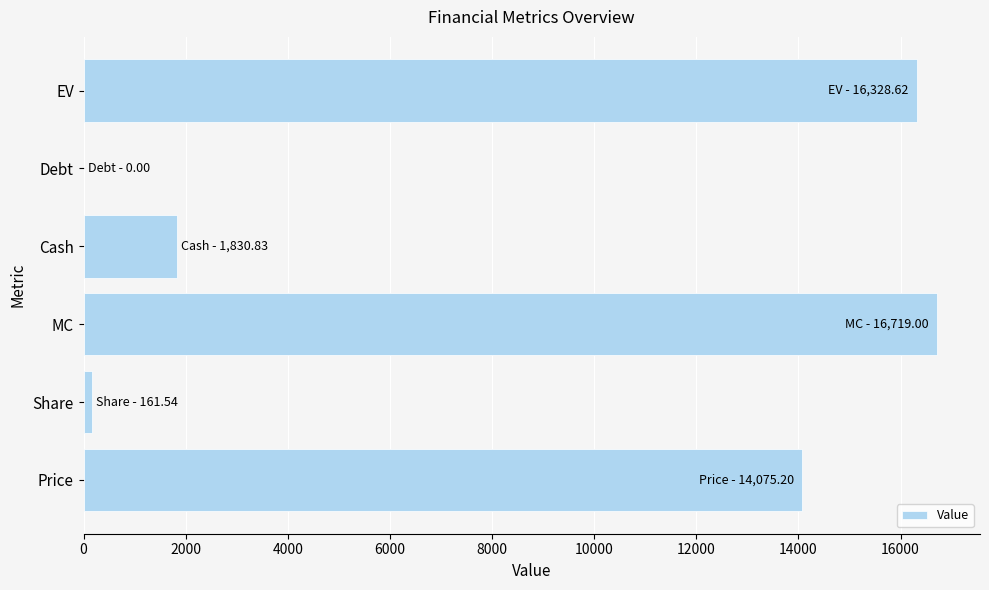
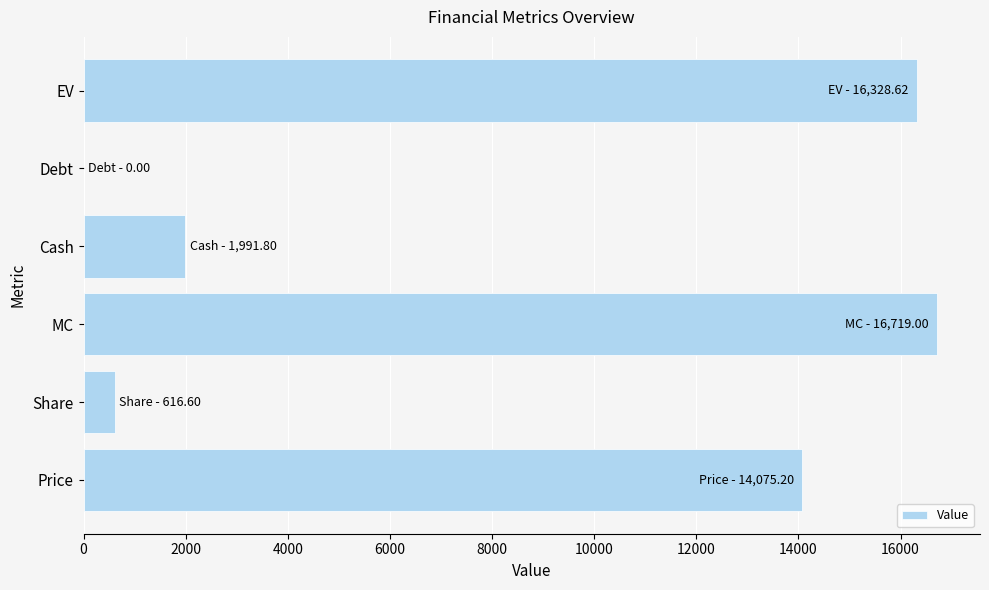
  {
    "EV": "16,328.62",
    "Debt": "0.00",
-   "Cash": "1,830.83",
+   "Cash": "1,991.80",
    "MC": "16,719.00",
-   "Share": "161.54",
+   "Share": "616.60",
    "Price": "14,075.20"
  }
